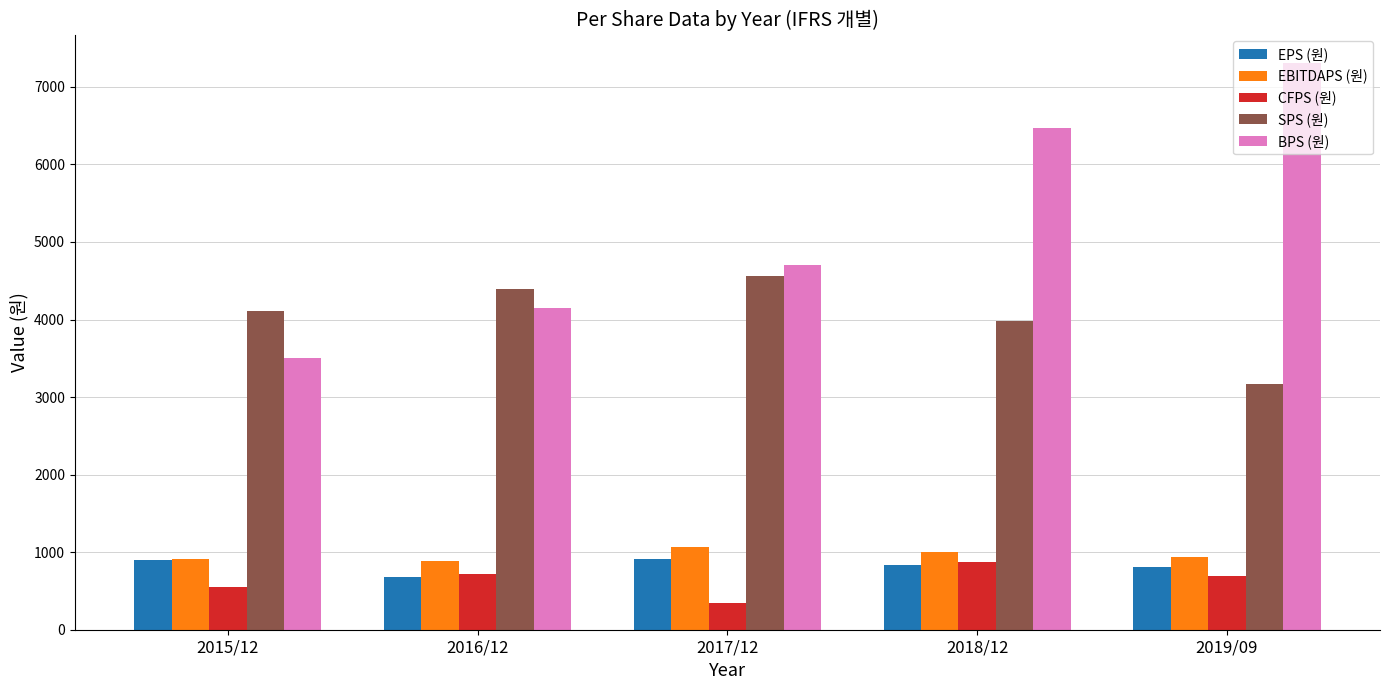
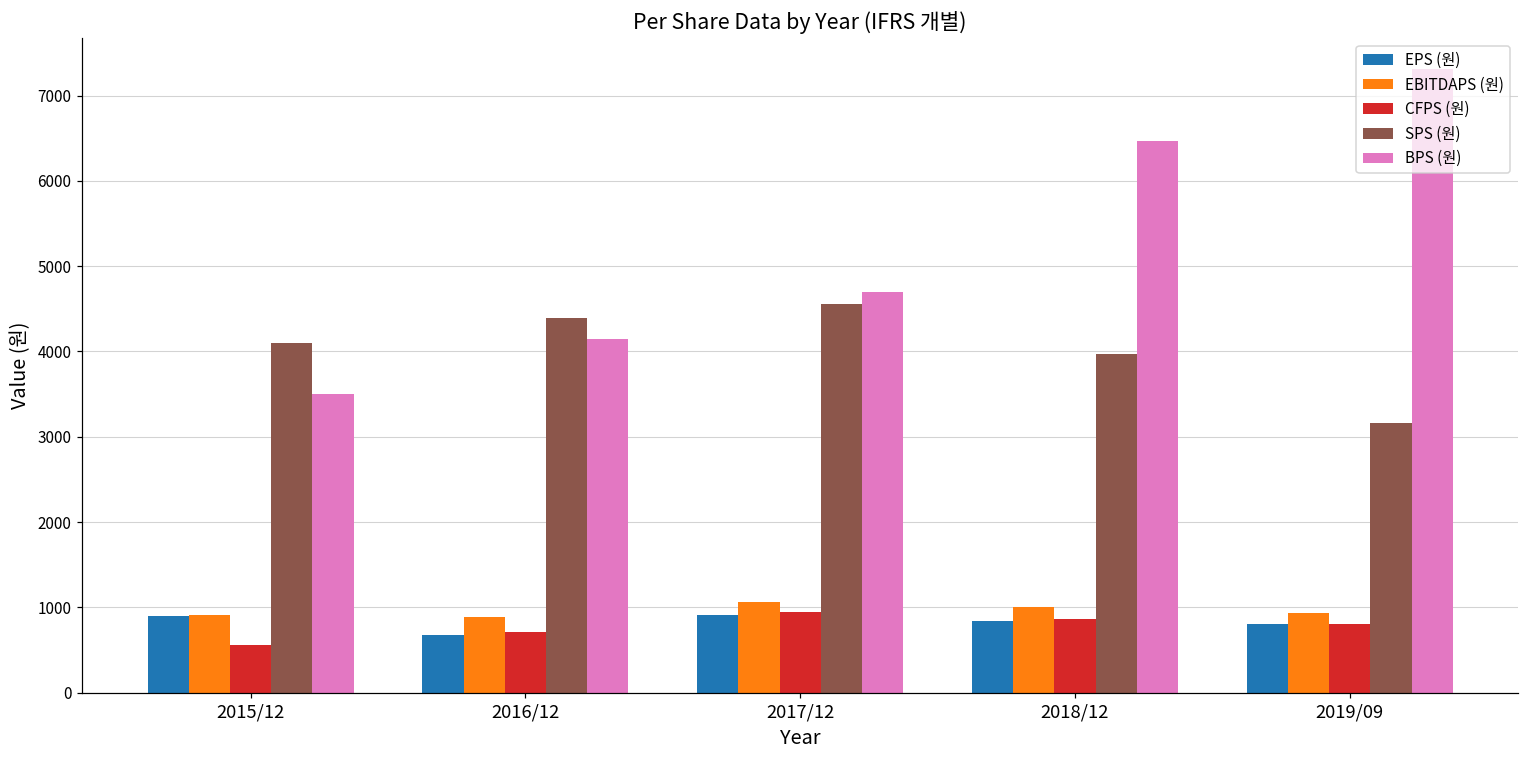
  {
    "EPS (원)": {
      "2015/12": 900,
      "2016/12": 700,
      "2017/12": 900,
      "2018/12": 800,
      "2019/09": 800
    },
    "EBITDAPS (원)": {
      "2015/12": 900,
      "2016/12": 900,
      "2017/12": 1100,
      "2018/12": 1000,
      "2019/09": 900
    },
    "CFPS (원)": {
      "2015/12": 600,
      "2016/12": 700,
-     "2017/12": 300,
+     "2017/12": 900,
      "2018/12": 900,
-     "2019/09": 700
+     "2019/09": 800
    },
    "SPS (원)": {
      "2015/12": 4100,
      "2016/12": 4400,
      "2017/12": 4600,
      "2018/12": 4000,
      "2019/09": 3200
    },
    "BPS (원)": {
      "2015/12": 3500,
      "2016/12": 4100,
      "2017/12": 4700,
      "2018/12": 6500
    }
  }
